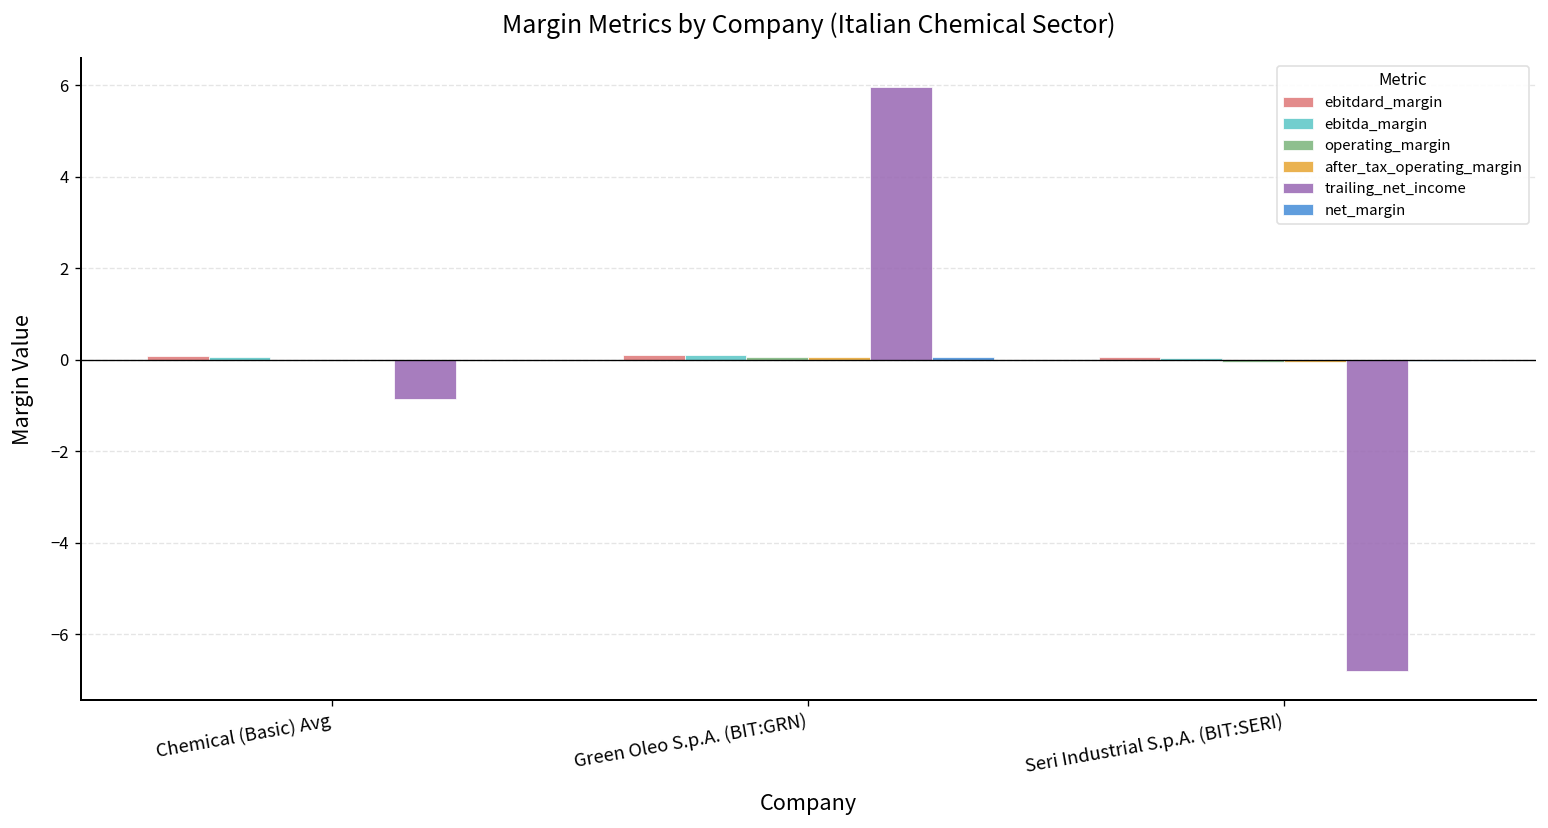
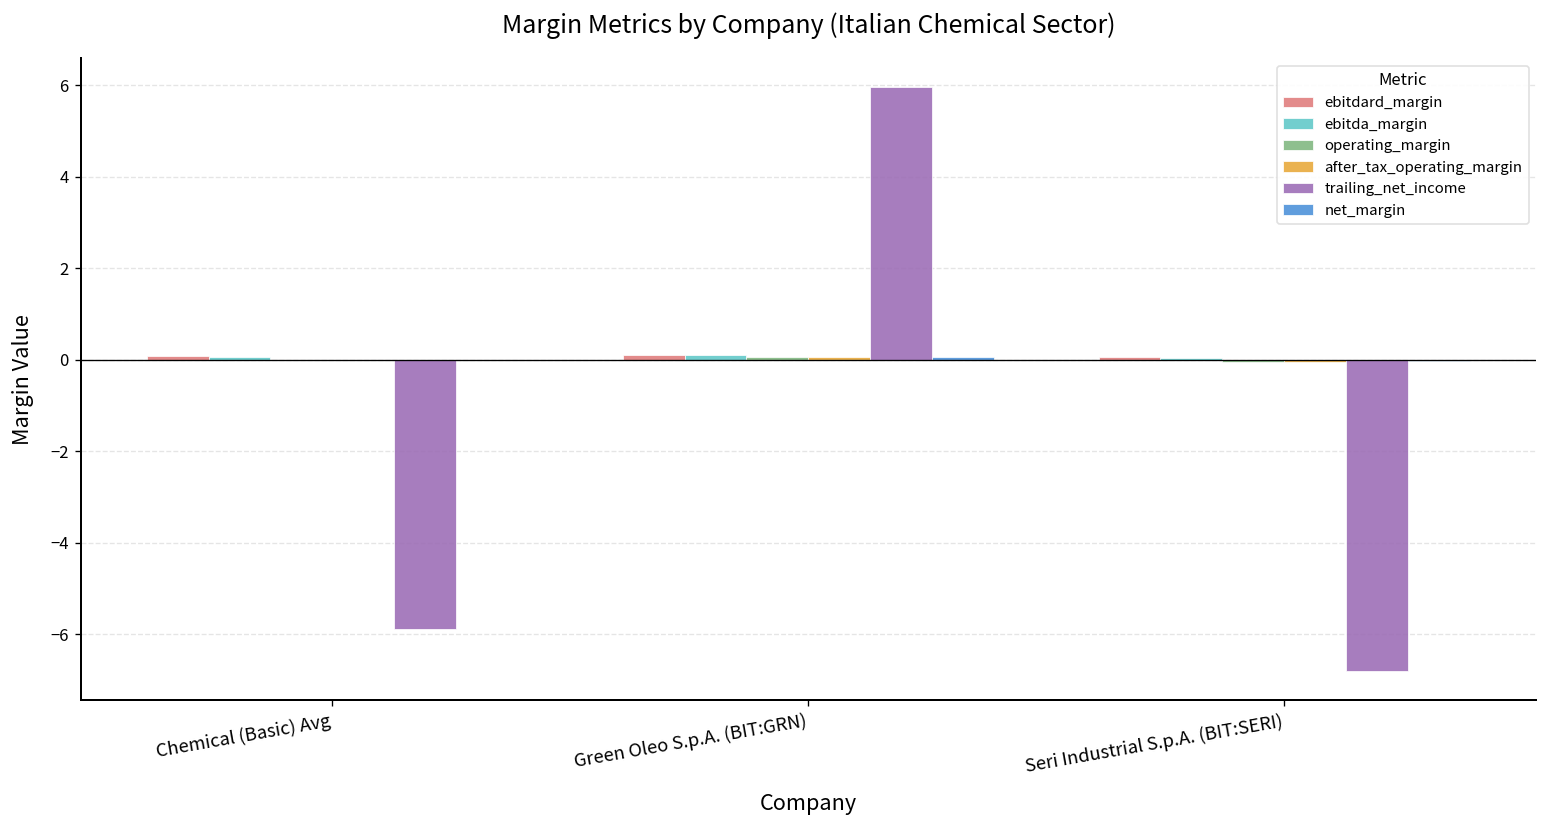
  {
    "ebitdard_margin": {
      "Chemical (Basic) Avg": 0.1,
      "Green Oleo S.p.A. (BIT:GRN)": 0.1,
      "Seri Industrial S.p.A. (BIT:SERI)": 0.1
    },
    "ebitda_margin": {
      "Green Oleo S.p.A. (BIT:GRN)": 0.1
    },
    "trailing_net_income": {
-     "Chemical (Basic) Avg": -0.9,
+     "Chemical (Basic) Avg": -5.9,
      "Green Oleo S.p.A. (BIT:GRN)": 6.0,
      "Seri Industrial S.p.A. (BIT:SERI)": -6.8
    },
    "net_margin": {
      "Green Oleo S.p.A. (BIT:GRN)": 0.1
    }
  }
